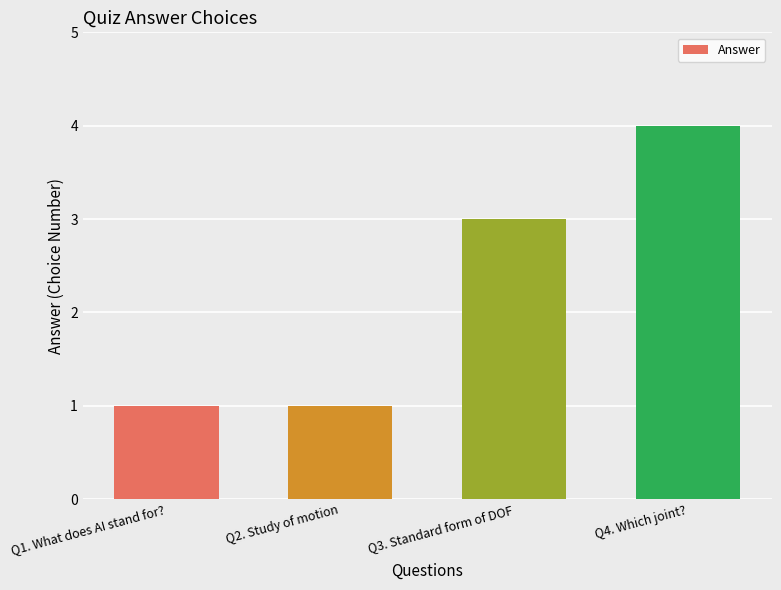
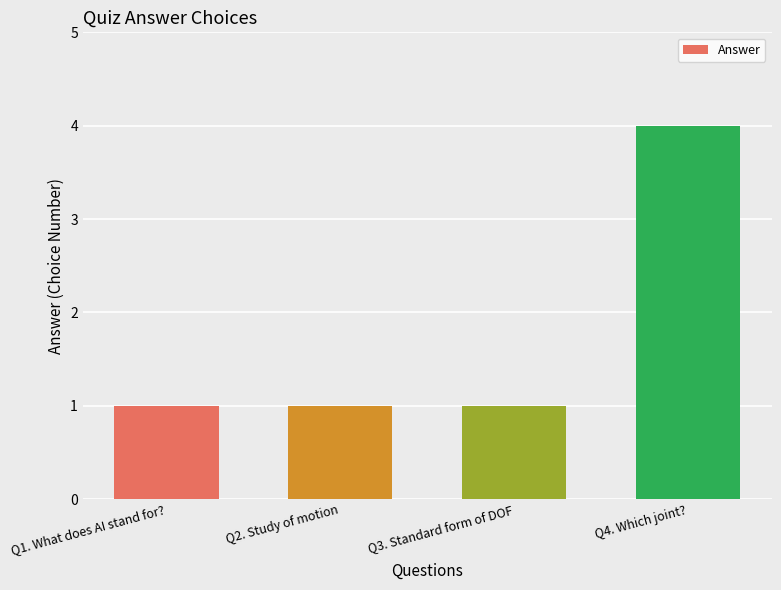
  {
    "Q1. What does AI stand for?": 1,
    "Q2. Study of motion": 1,
-   "Q3. Standard form of DOF": 3,
+   "Q3. Standard form of DOF": 1,
    "Q4. Which joint?": 4
  }
